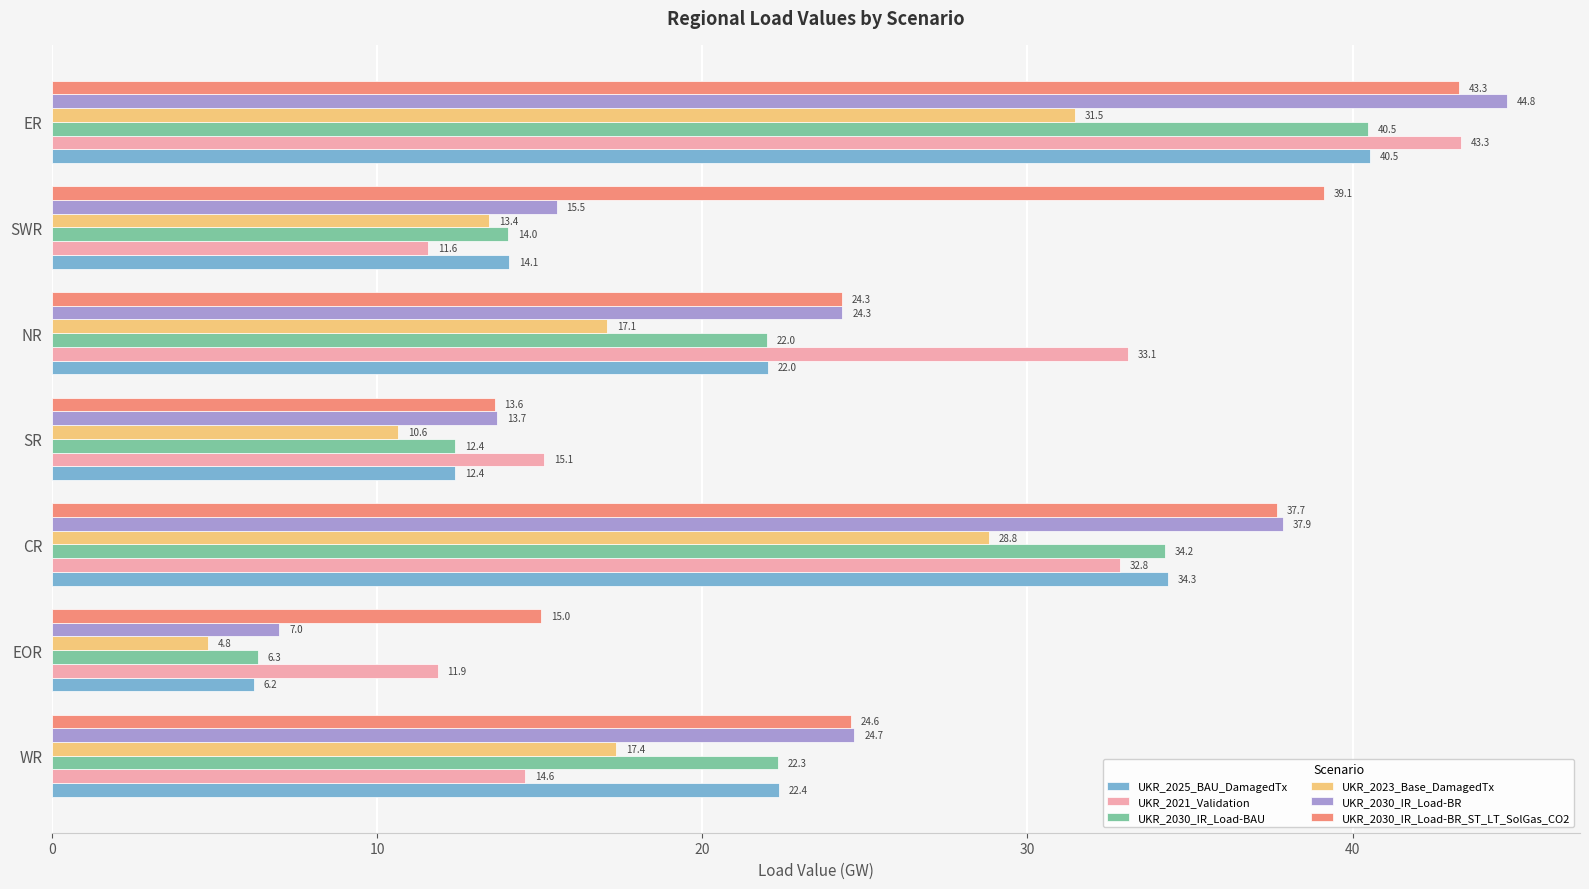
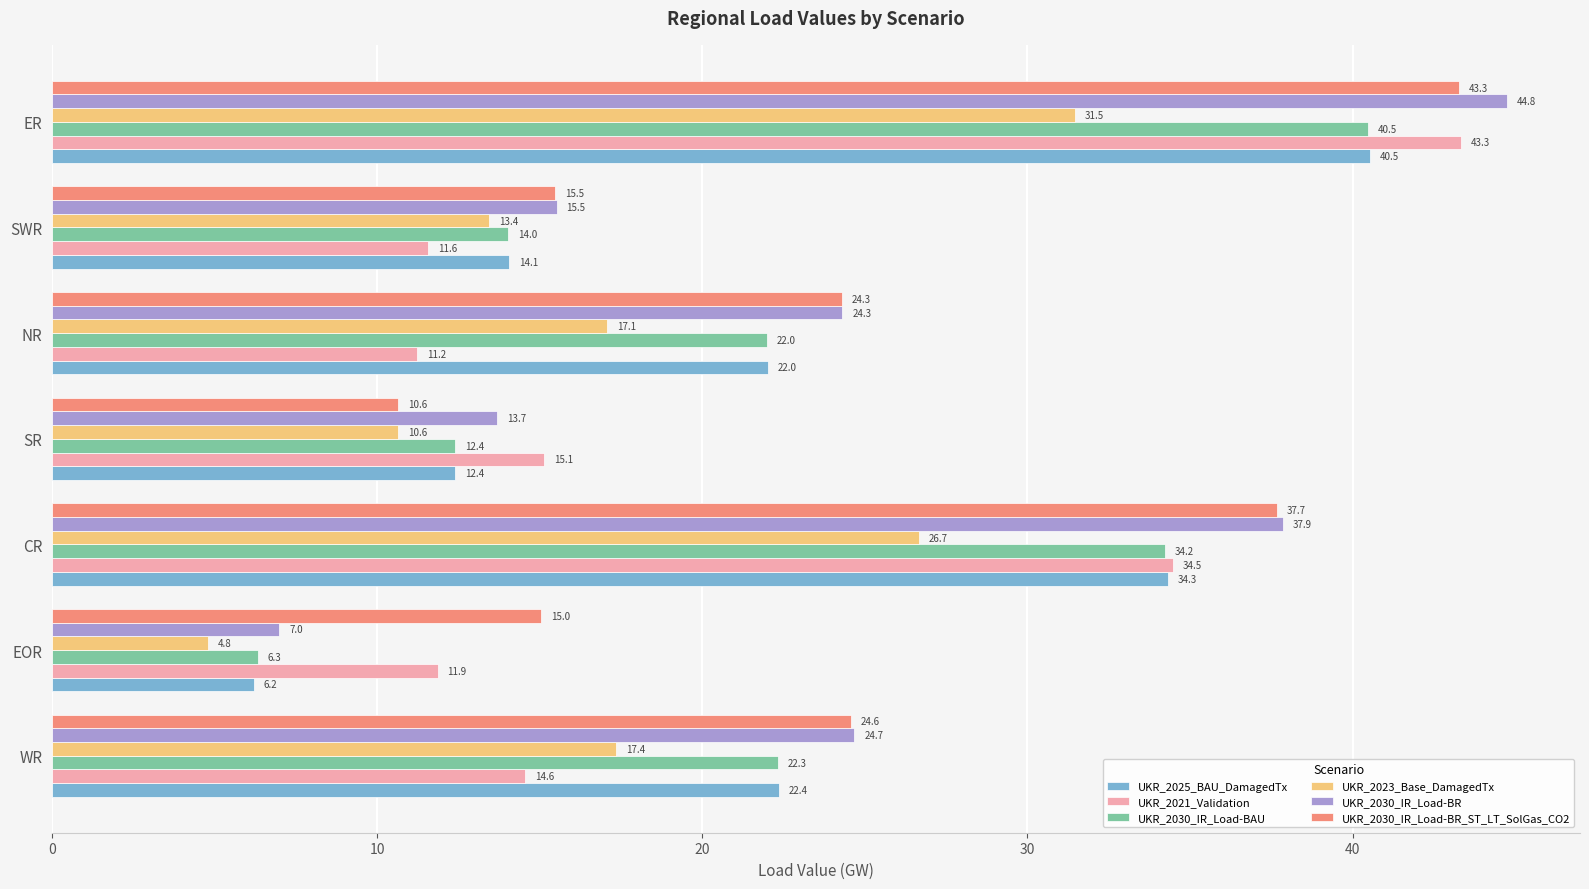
  {
    "UKR_2021_Validation": {
      "ER": 43.3,
      "SWR": 11.6,
-     "NR": 33.1,
+     "NR": 11.2,
      "SR": 15.1,
-     "CR": 32.8,
+     "CR": 34.5,
      "EOR": 11.9,
      "WR": 14.6
    },
    "UKR_2023_Base_DamagedTx": {
      "ER": 31.5,
      "SWR": 13.4,
      "NR": 17.1,
      "SR": 10.6,
-     "CR": 28.8,
+     "CR": 26.7,
      "EOR": 4.8,
      "WR": 17.4
    },
    "UKR_2030_IR_Load-BR_ST_LT_SolGas_CO2": {
      "ER": 43.3,
-     "SWR": 39.1,
+     "SWR": 15.5,
      "NR": 24.3,
-     "SR": 13.6,
+     "SR": 10.6,
      "CR": 37.7,
      "EOR": 15.0,
      "WR": 24.6
    }
  }
